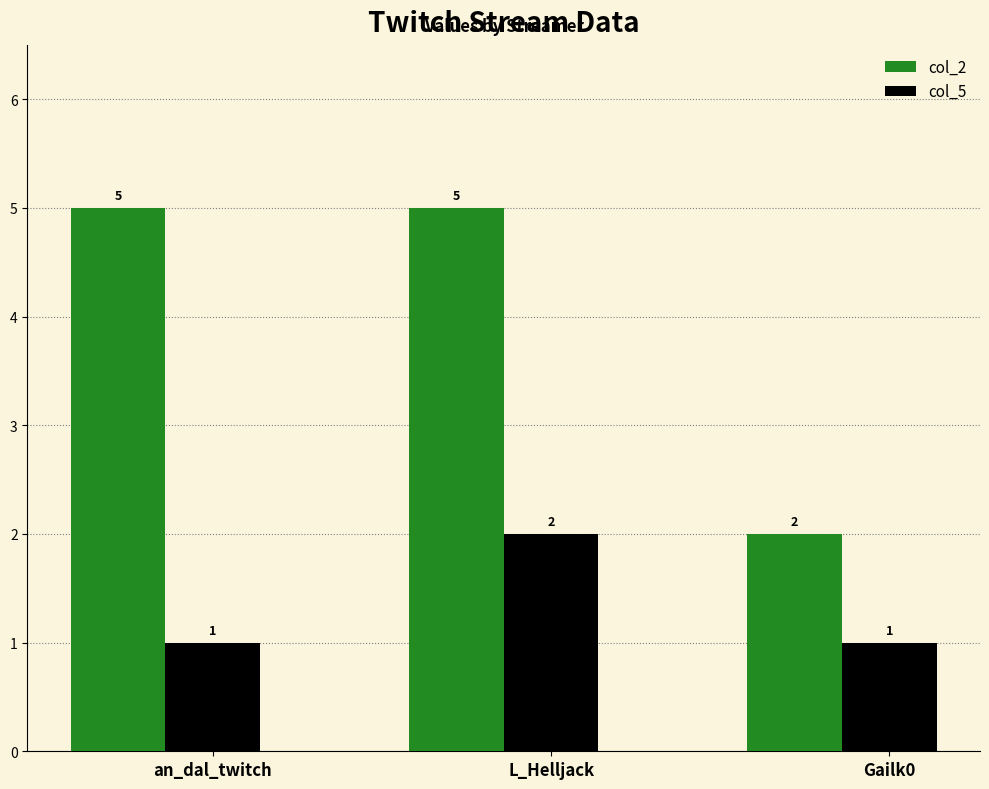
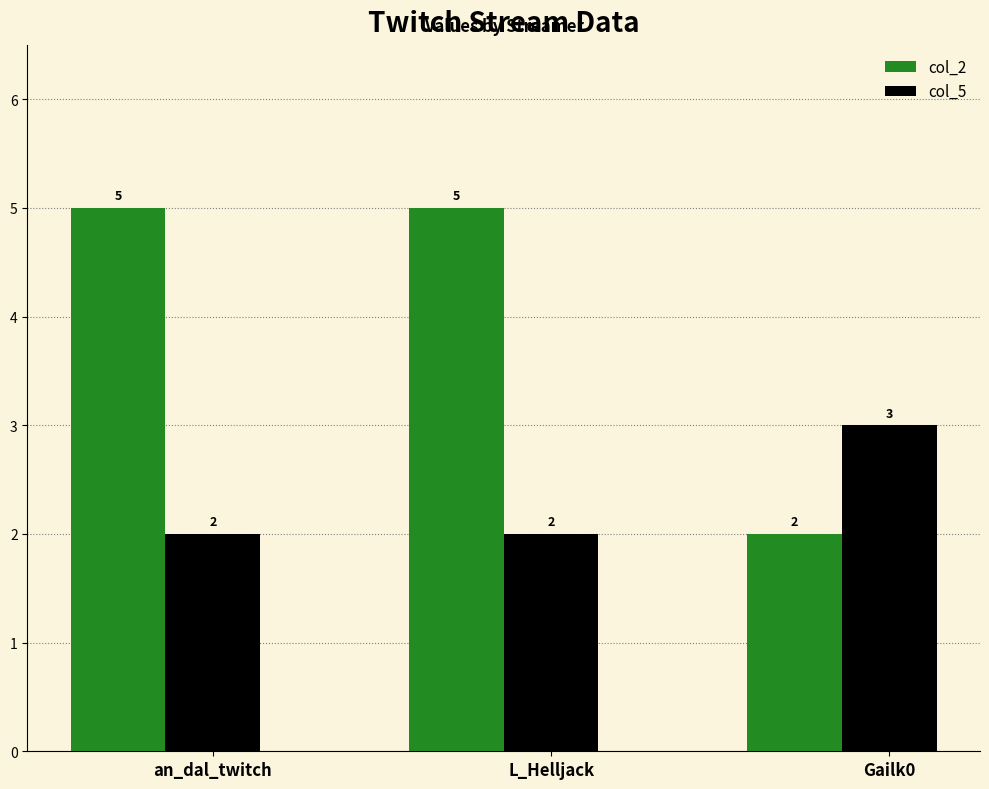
  {
    "col_2": {
      "an_dal_twitch": 5,
      "L_Helljack": 5,
      "Gailk0": 2
    },
    "col_5": {
-     "an_dal_twitch": 1,
+     "an_dal_twitch": 2,
      "L_Helljack": 2,
-     "Gailk0": 1
+     "Gailk0": 3
    }
  }
